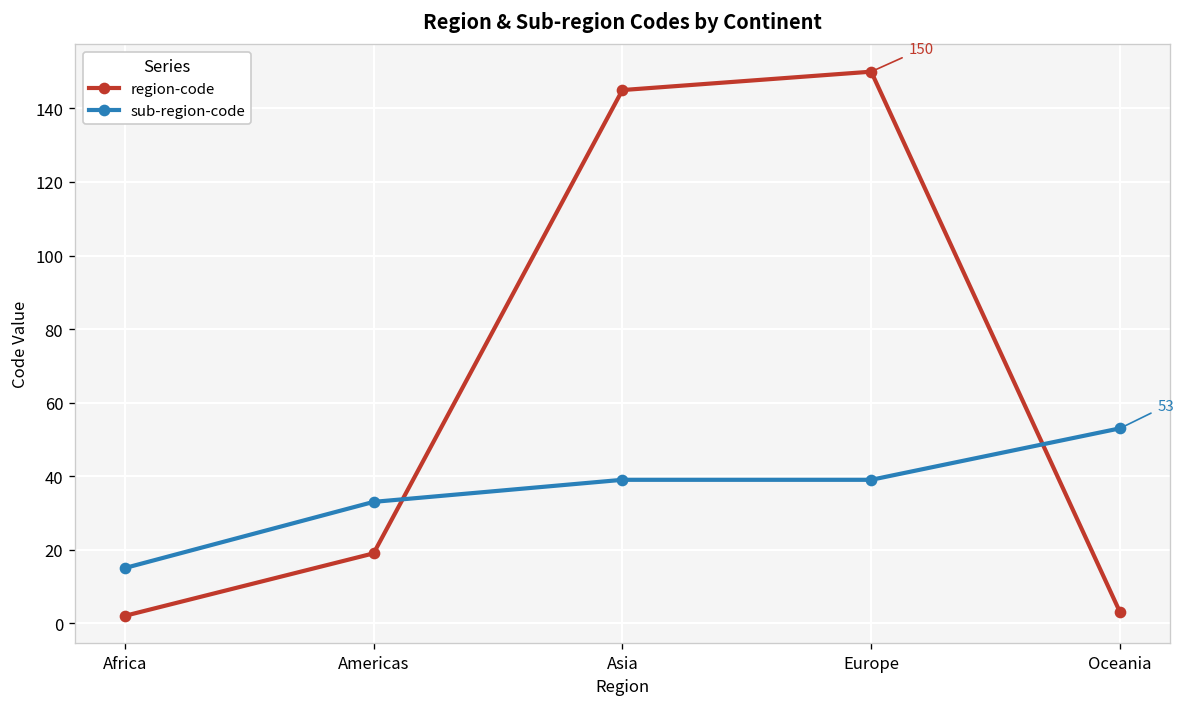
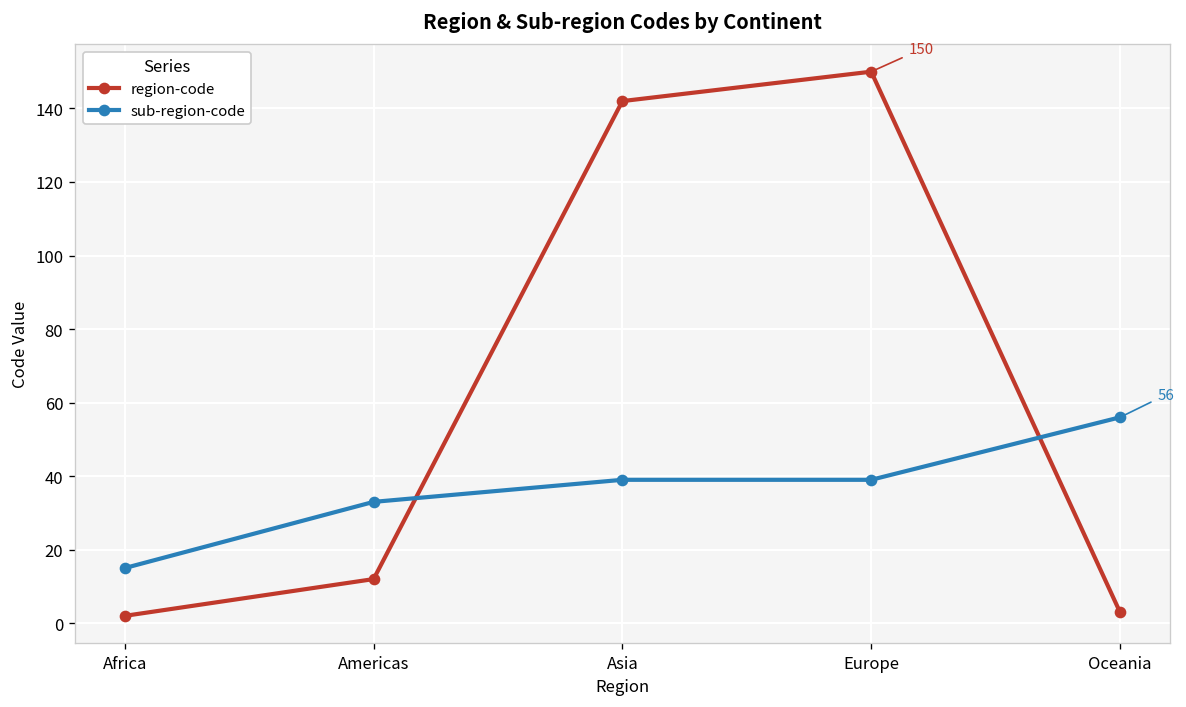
  {
    "region-code": {
      "Africa": 2,
-     "Americas": 19,
-     "Asia": 145,
+     "Americas": 12,
+     "Asia": 142,
      "Oceania": 3
    },
    "sub-region-code": {
-     "Oceania": 53
+     "Oceania": 56
    }
  }
